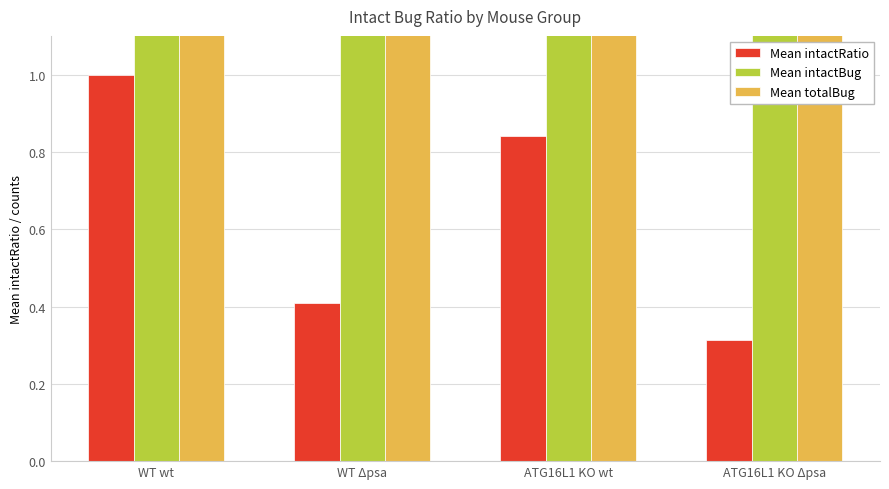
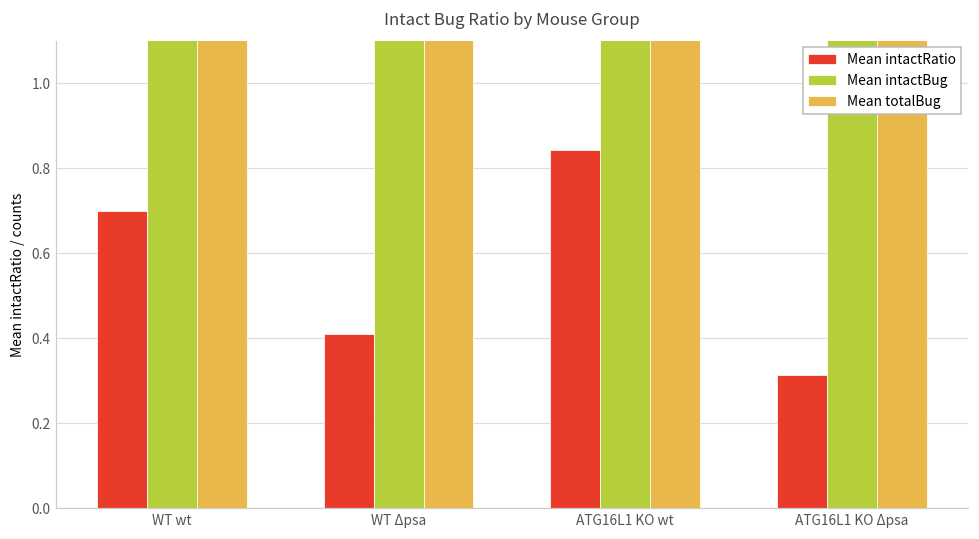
  {
    "Mean intactRatio": {
-     "WT wt": 1.0,
+     "WT wt": 0.7,
      "WT Δpsa": 0.41,
      "ATG16L1 KO wt": 0.84,
      "ATG16L1 KO Δpsa": 0.31
    }
  }
